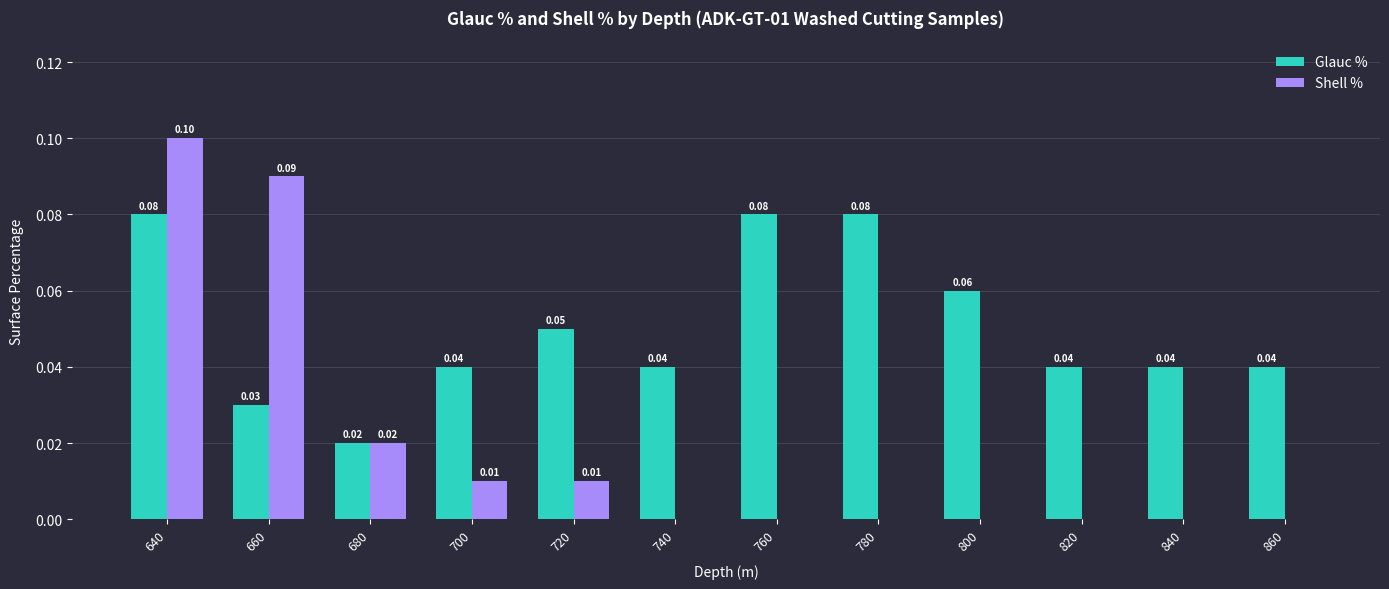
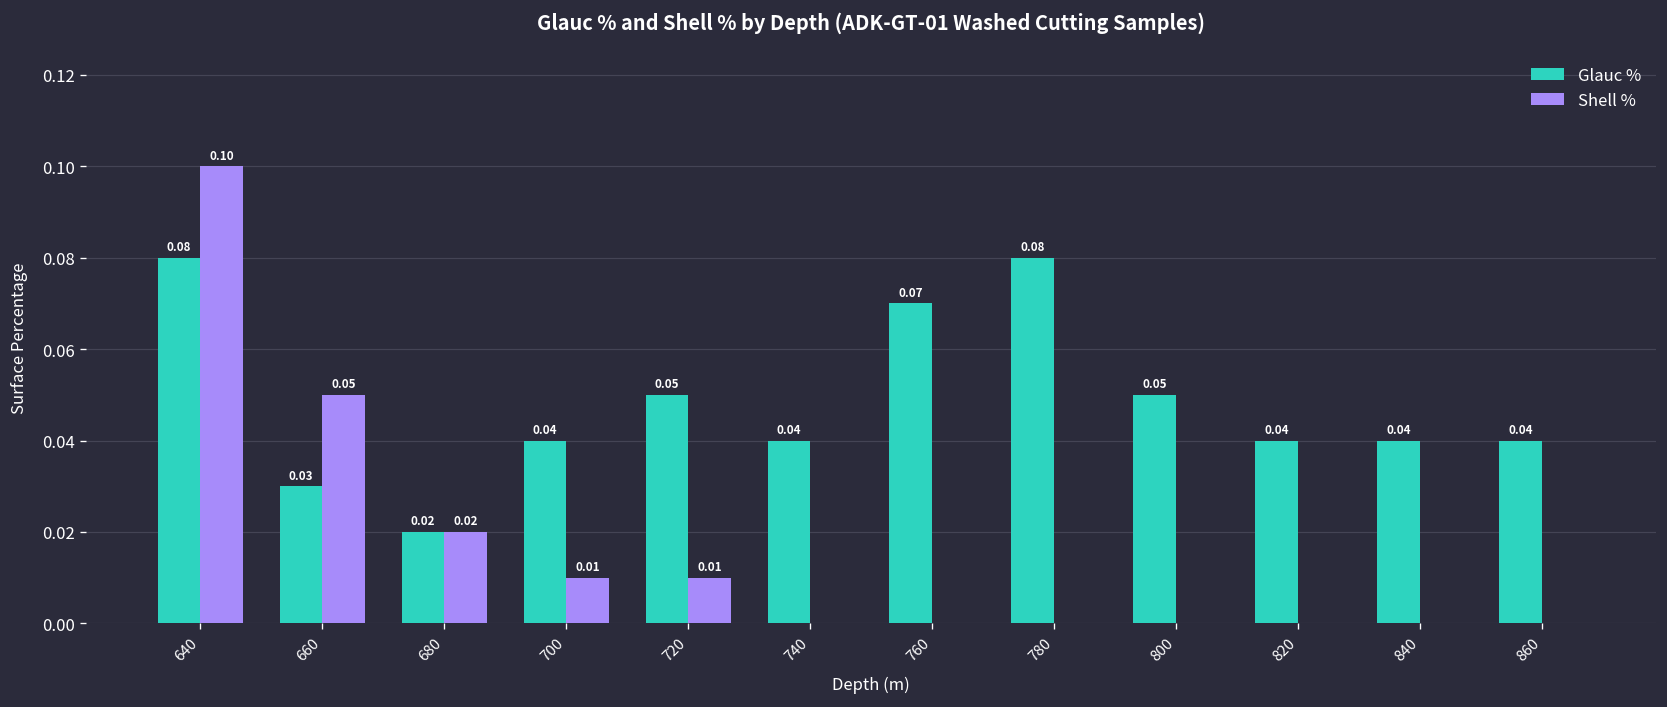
  {
    "Glauc %": {
      "640": 0.08,
      "660": 0.03,
      "680": 0.02,
      "700": 0.04,
      "720": 0.05,
      "740": 0.04,
-     "760": 0.08,
+     "760": 0.07,
      "780": 0.08,
-     "800": 0.06,
+     "800": 0.05,
      "820": 0.04,
      "840": 0.04,
      "860": 0.04
    },
    "Shell %": {
      "640": 0.10,
-     "660": 0.09,
+     "660": 0.05,
      "680": 0.02,
      "700": 0.01,
      "720": 0.01
    }
  }
